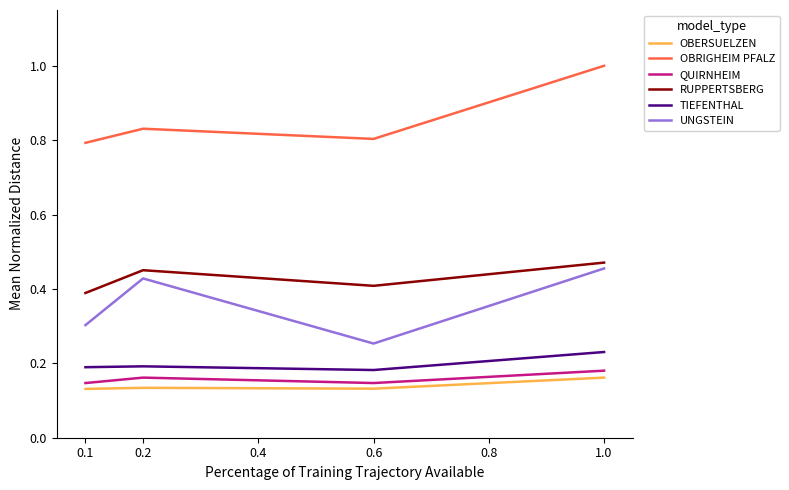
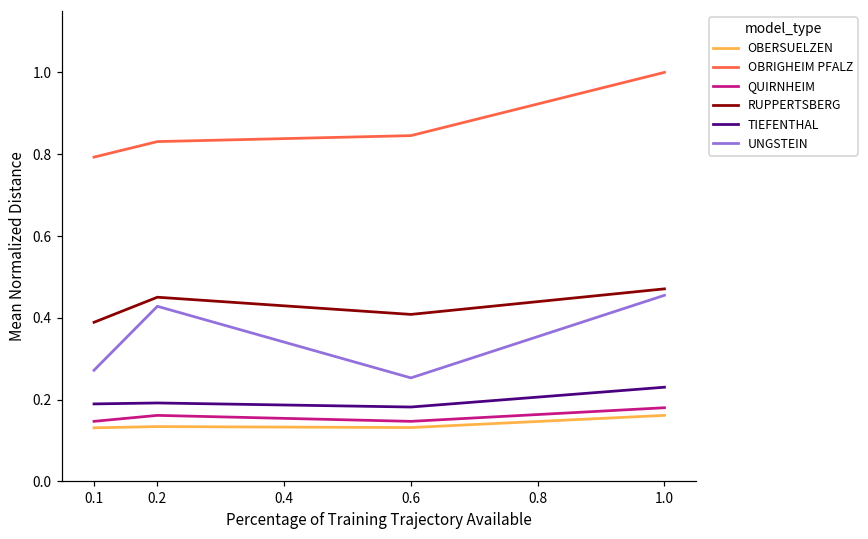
  {
    "OBERSUELZEN": {
      "0.1": 0.13,
      "0.2": 0.13,
      "0.6": 0.13,
      "1.0": 0.16
    },
    "OBRIGHEIM PFALZ": {
      "0.1": 0.79,
      "0.2": 0.83,
-     "0.6": 0.80,
+     "0.6": 0.85,
      "1.0": 1.00
    },
    "QUIRNHEIM": {
      "0.1": 0.15,
      "0.2": 0.16,
      "0.6": 0.15,
      "1.0": 0.18
    },
    "RUPPERTSBERG": {
      "0.1": 0.39,
      "0.2": 0.45,
      "0.6": 0.41,
      "1.0": 0.47
    },
    "TIEFENTHAL": {
      "0.1": 0.19,
      "0.2": 0.19,
      "0.6": 0.18,
      "1.0": 0.23
    },
    "UNGSTEIN": {
-     "0.1": 0.30,
+     "0.1": 0.27,
      "0.2": 0.43,
      "0.6": 0.25,
      "1.0": 0.46
    }
  }
